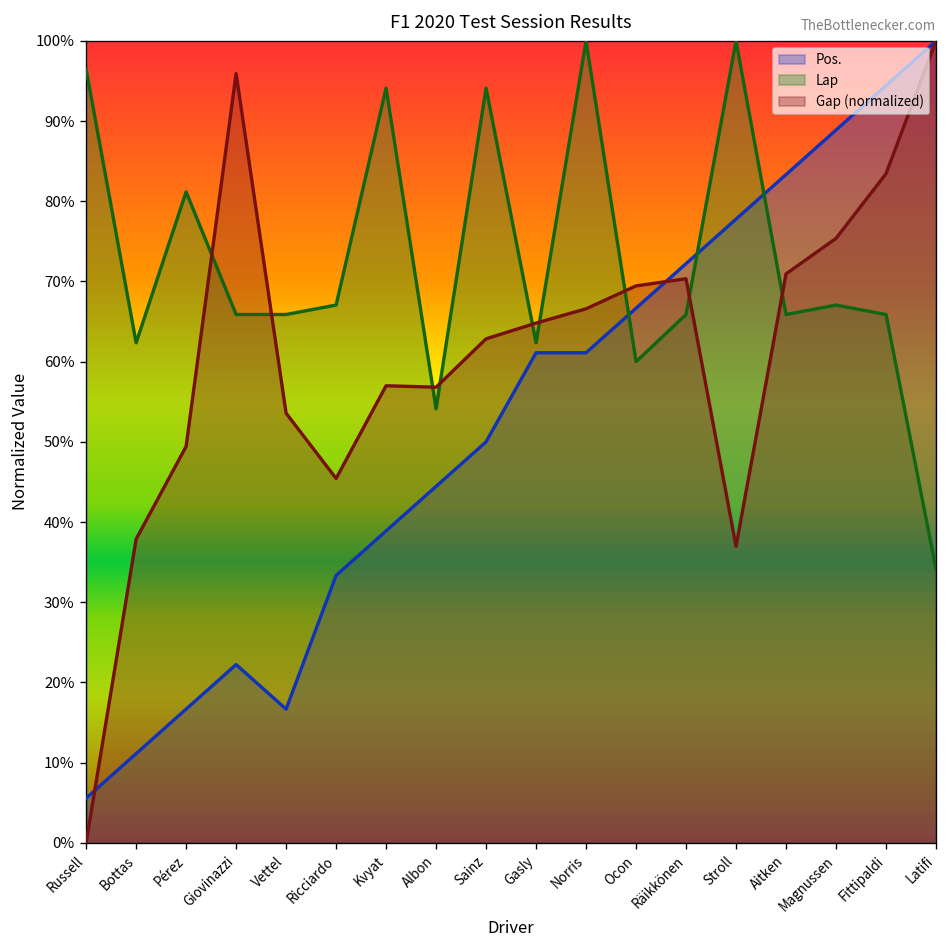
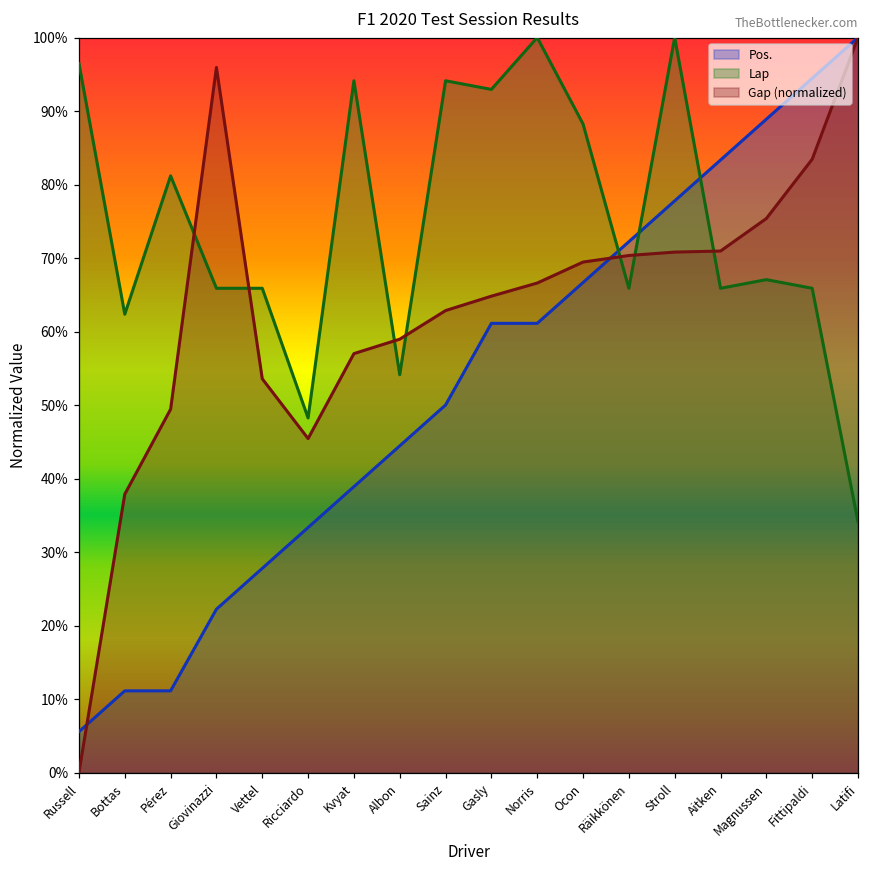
  {
    "Pos.": {
      "Russell": "6%",
      "Bottas": "11%",
-     "Pérez": "17%",
+     "Pérez": "11%",
      "Giovinazzi": "22%",
-     "Vettel": "17%",
+     "Vettel": "28%",
      "Ricciardo": "33%",
      "Kvyat": "39%",
      "Albon": "44%",
      "Sainz": "50%",
      "Gasly": "61%",
      "Norris": "61%",
      "Ocon": "67%",
      "Räikkönen": "72%",
      "Stroll": "78%",
      "Aitken": "83%",
      "Magnussen": "89%"
    },
    "Lap": {
      "Russell": "96%",
      "Bottas": "62%",
      "Pérez": "81%",
      "Giovinazzi": "66%",
      "Vettel": "66%",
-     "Ricciardo": "67%",
+     "Ricciardo": "48%",
      "Kvyat": "94%",
      "Albon": "54%",
      "Sainz": "94%",
-     "Gasly": "62%",
+     "Gasly": "93%",
      "Norris": "100%",
-     "Ocon": "60%",
+     "Ocon": "88%",
      "Räikkönen": "66%",
      "Stroll": "100%",
      "Aitken": "66%",
      "Magnussen": "67%",
      "Fittipaldi": "66%",
      "Latifi": "34%"
    },
    "Gap (normalized)": {
      "Russell": "0%",
      "Bottas": "38%",
      "Pérez": "49%",
      "Giovinazzi": "96%",
      "Vettel": "54%",
      "Ricciardo": "45%",
      "Kvyat": "57%",
-     "Albon": "57%",
+     "Albon": "59%",
      "Sainz": "63%",
      "Gasly": "65%",
      "Norris": "67%",
      "Ocon": "69%",
      "Räikkönen": "70%",
-     "Stroll": "37%",
+     "Stroll": "71%",
      "Aitken": "71%",
      "Magnussen": "75%",
      "Fittipaldi": "83%"
    }
  }
